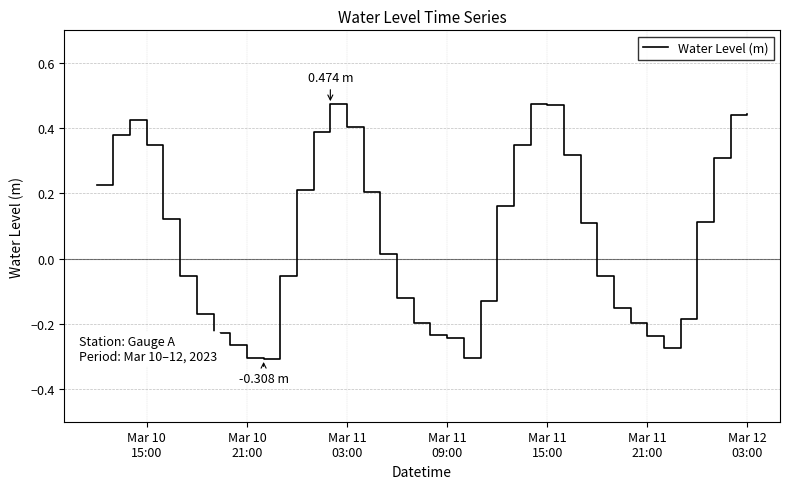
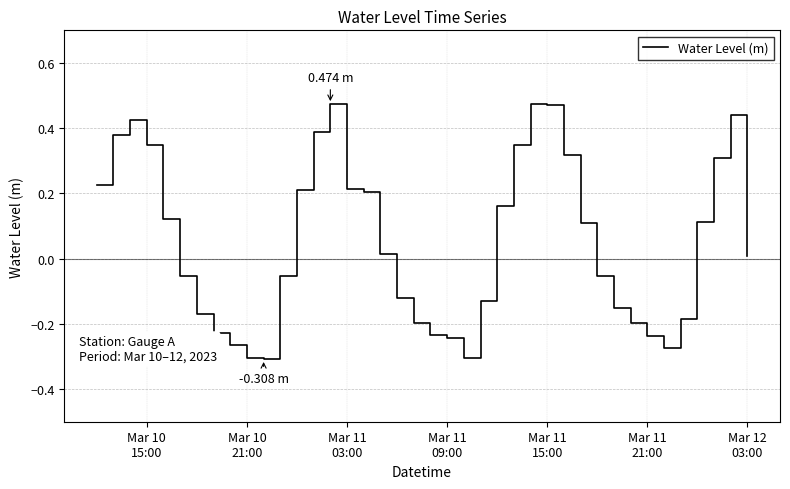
  {
    "Mar 10 15:00": 0.35,
    "Mar 10 21:00": -0.30,
-   "Mar 11 03:00": 0.40,
+   "Mar 11 03:00": 0.21,
    "Mar 11 09:00": -0.24,
    "Mar 11 15:00": 0.47,
    "Mar 11 21:00": -0.24,
-   "Mar 12 03:00": 0.44
+   "Mar 12 03:00": 0.01
  }
